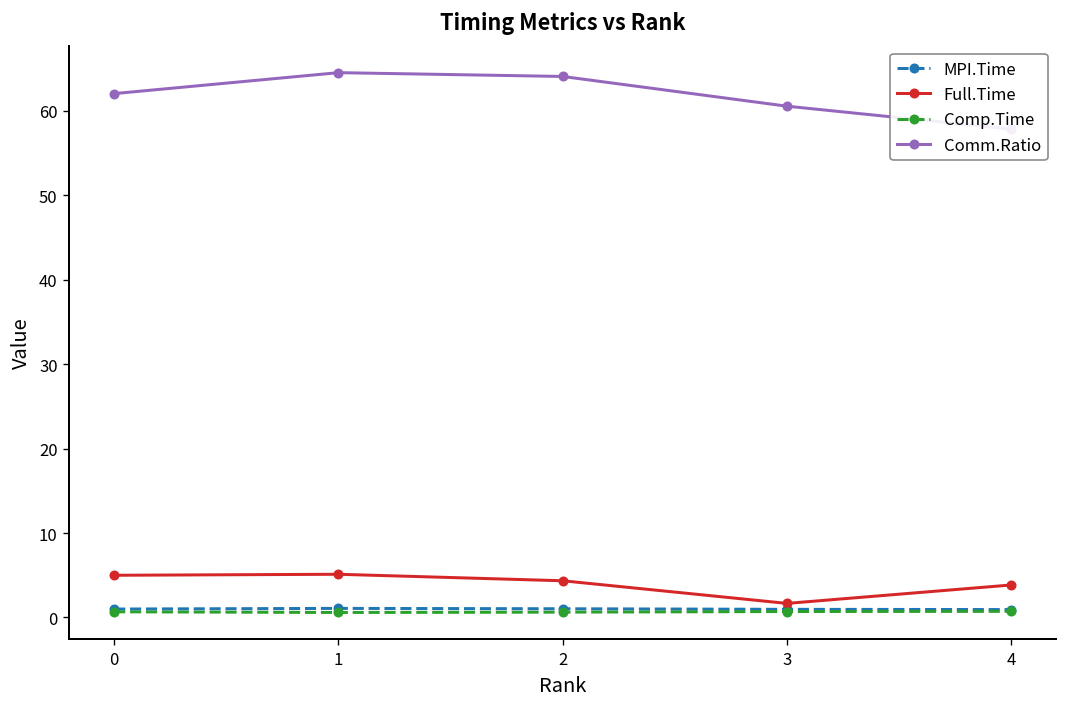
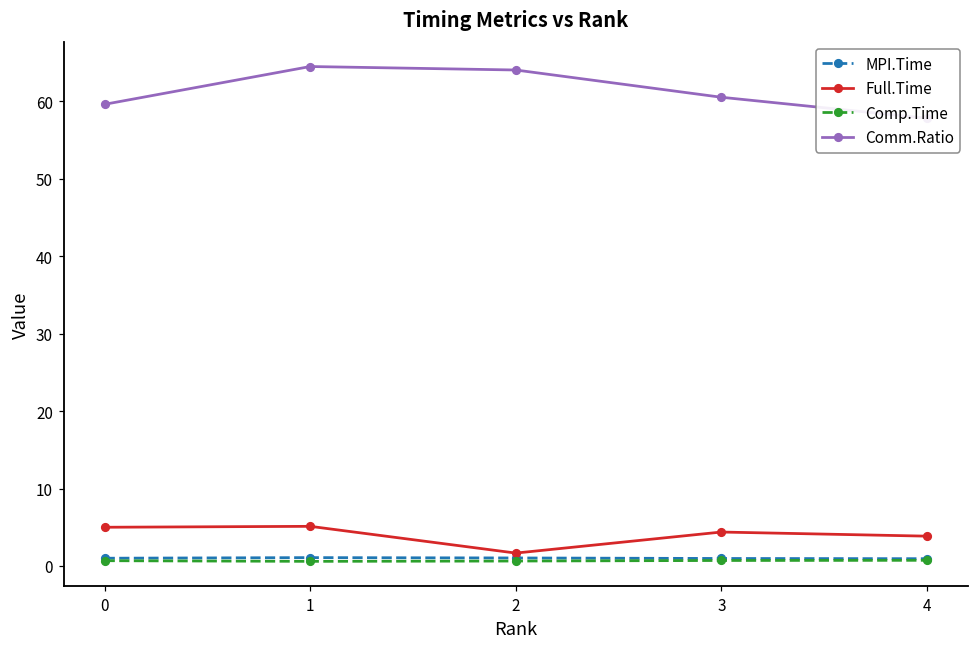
  {
    "MPI.Time": {
      "1": 1,
      "2": 1
    },
    "Full.Time": {
      "0": 5,
      "1": 5,
-     "2": 4,
-     "3": 2,
+     "2": 2,
+     "3": 4,
      "4": 4
    },
    "Comp.Time": {
      "1": 1,
      "2": 1
    },
    "Comm.Ratio": {
-     "0": 62,
+     "0": 60,
      "1": 65,
      "2": 64,
      "3": 61
    }
  }
